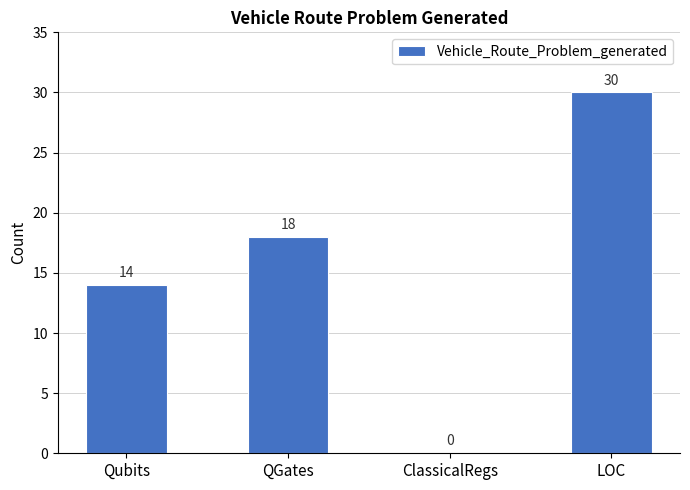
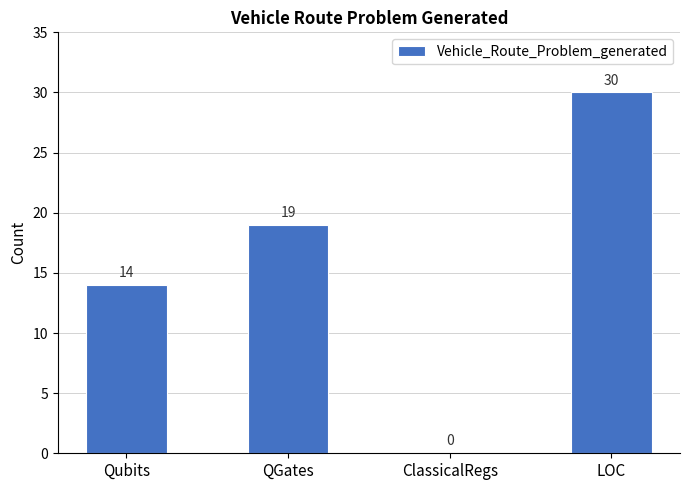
  {
    "Qubits": 14,
-   "QGates": 18,
+   "QGates": 19,
    "ClassicalRegs": 0,
    "LOC": 30
  }
